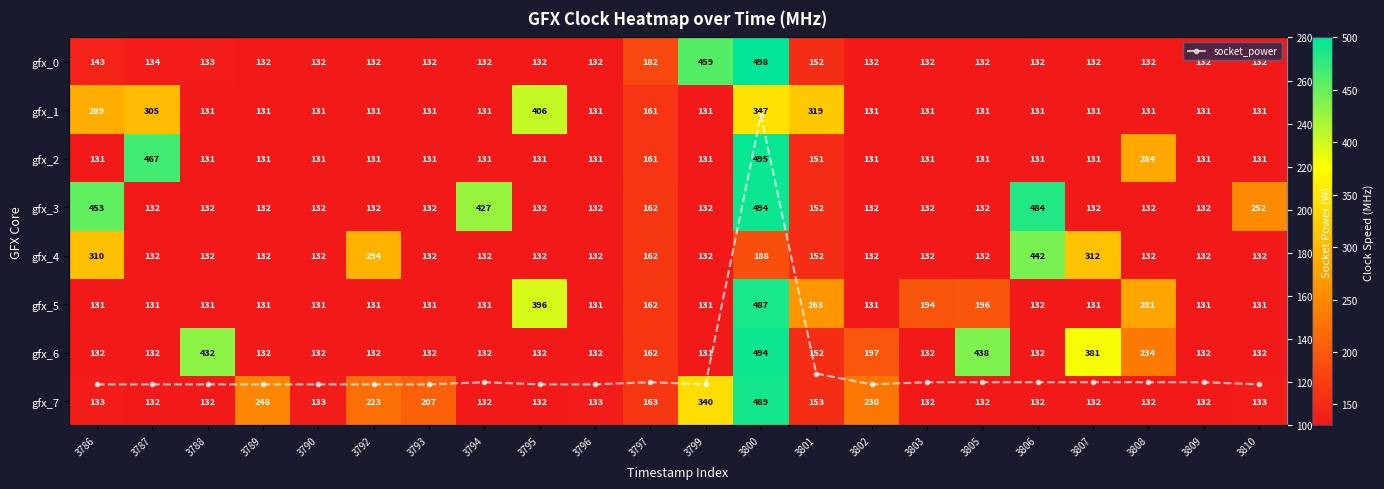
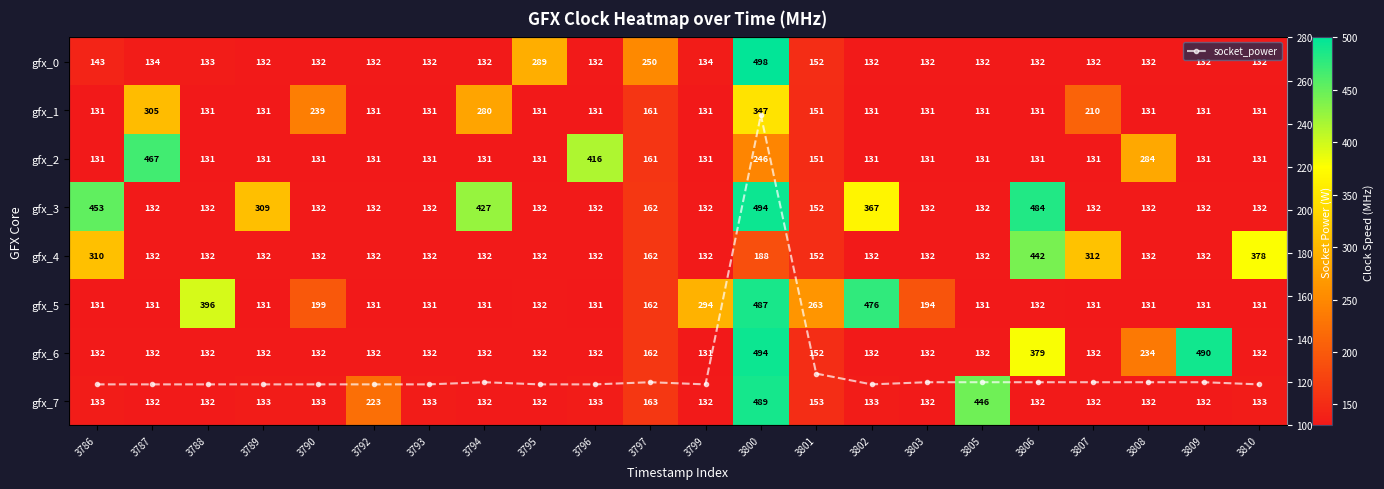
  {
    "gfx_0": {
      "3786": 143,
      "3787": 134,
      "3788": 133,
      "3789": 132,
      "3790": 132,
      "3792": 132,
      "3793": 132,
      "3794": 132,
-     "3795": 132,
+     "3795": 289,
      "3796": 132,
-     "3797": 182,
-     "3799": 459,
+     "3797": 250,
+     "3799": 134,
      "3800": 498,
      "3801": 152,
      "3802": 132,
      "3803": 132,
      "3805": 132,
      "3806": 132,
      "3807": 132,
      "3808": 132
    },
    "gfx_1": {
-     "3786": 289,
+     "3786": 131,
      "3787": 305,
      "3788": 131,
      "3789": 131,
-     "3790": 131,
+     "3790": 239,
      "3792": 131,
      "3793": 131,
-     "3794": 131,
-     "3795": 406,
+     "3794": 280,
+     "3795": 131,
      "3796": 131,
      "3797": 161,
      "3799": 131,
-     "3801": 319,
+     "3801": 151,
      "3802": 131,
      "3803": 131,
      "3805": 131,
      "3806": 131,
-     "3807": 131,
+     "3807": 210,
      "3808": 131,
      "3809": 131,
      "3810": 131
    },
    "gfx_2": {
      "3786": 131,
      "3787": 467,
      "3788": 131,
      "3789": 131,
      "3790": 131,
      "3792": 131,
      "3793": 131,
      "3794": 131,
      "3795": 131,
-     "3796": 131,
+     "3796": 416,
      "3797": 161,
      "3799": 131,
-     "3800": 495,
+     "3800": 246,
      "3801": 151,
      "3802": 131,
      "3803": 131,
      "3805": 131,
      "3806": 131,
      "3807": 131,
      "3808": 284,
      "3809": 131,
      "3810": 131
    },
    "gfx_3": {
      "3786": 453,
      "3787": 132,
      "3788": 132,
-     "3789": 132,
+     "3789": 309,
      "3790": 132,
      "3792": 132,
      "3793": 132,
      "3794": 427,
      "3795": 132,
      "3796": 132,
      "3797": 162,
      "3799": 132,
      "3800": 494,
      "3801": 152,
-     "3802": 132,
+     "3802": 367,
      "3803": 132,
      "3805": 132,
      "3806": 484,
      "3807": 132,
      "3808": 132,
      "3809": 132,
-     "3810": 252
+     "3810": 132
    },
    "gfx_4": {
      "3786": 310,
      "3787": 132,
      "3788": 132,
      "3789": 132,
      "3790": 132,
-     "3792": 294,
+     "3792": 132,
      "3793": 132,
      "3794": 132,
      "3795": 132,
      "3796": 132,
      "3797": 162,
      "3799": 132,
      "3800": 188,
      "3801": 152,
      "3802": 132,
      "3803": 132,
      "3805": 132,
      "3806": 442,
      "3807": 312,
      "3808": 132,
      "3809": 132,
-     "3810": 132
+     "3810": 378
    },
    "gfx_5": {
      "3786": 131,
      "3787": 131,
-     "3788": 131,
+     "3788": 396,
      "3789": 131,
-     "3790": 131,
+     "3790": 199,
      "3792": 131,
      "3793": 131,
      "3794": 131,
-     "3795": 396,
+     "3795": 132,
      "3796": 131,
      "3797": 162,
-     "3799": 131,
+     "3799": 294,
      "3800": 487,
      "3801": 263,
-     "3802": 131,
+     "3802": 476,
      "3803": 194,
-     "3805": 196,
+     "3805": 131,
      "3806": 132,
      "3807": 131,
-     "3808": 281,
+     "3808": 131,
      "3809": 131,
      "3810": 131
    },
    "gfx_6": {
      "3786": 132,
      "3787": 132,
-     "3788": 432,
+     "3788": 132,
      "3789": 132,
      "3790": 132,
      "3792": 132,
      "3793": 132,
      "3794": 132,
      "3795": 132,
      "3796": 132,
      "3797": 162,
      "3799": 131,
      "3800": 494,
      "3801": 152,
-     "3802": 197,
+     "3802": 132,
      "3803": 132,
-     "3805": 438,
-     "3806": 132,
-     "3807": 381,
+     "3805": 132,
+     "3806": 379,
+     "3807": 132,
      "3808": 234,
-     "3809": 132,
+     "3809": 490,
      "3810": 132
    },
    "gfx_7": {
      "3786": 133,
      "3787": 132,
      "3788": 132,
-     "3789": 248,
+     "3789": 133,
      "3790": 133,
      "3792": 223,
-     "3793": 207,
+     "3793": 133,
      "3794": 132,
      "3795": 132,
      "3796": 133,
      "3797": 163,
-     "3799": 340,
+     "3799": 132,
      "3800": 489,
      "3801": 153,
-     "3802": 230,
+     "3802": 133,
      "3803": 132,
-     "3805": 132,
+     "3805": 446,
      "3806": 132,
      "3807": 132,
      "3808": 132,
      "3809": 132,
      "3810": 133
    }
  }
